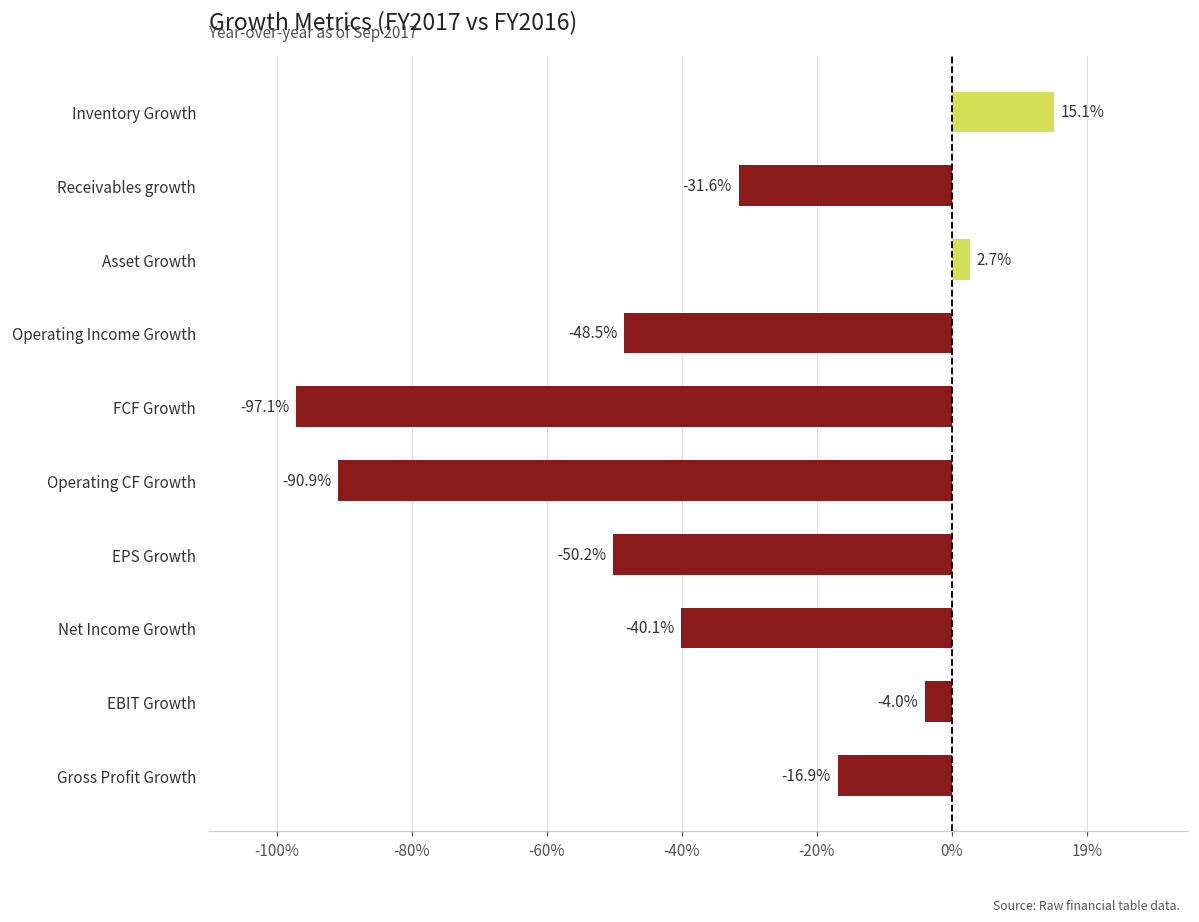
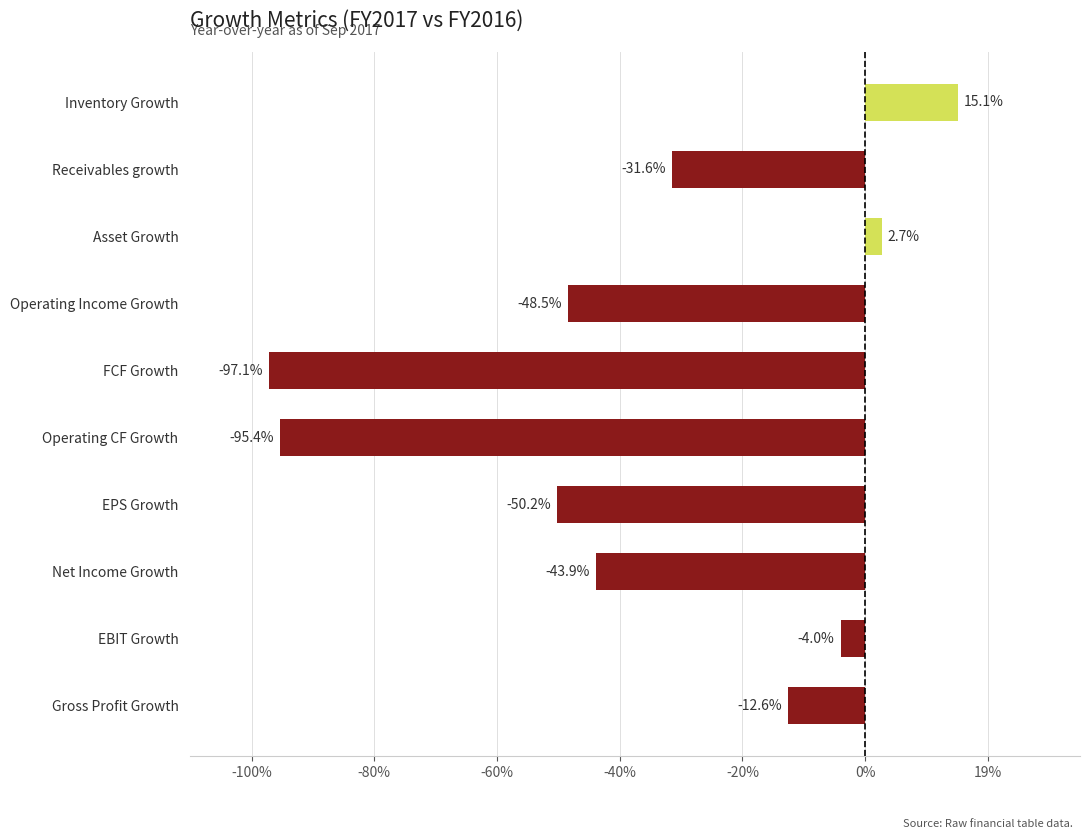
  {
    "Inventory Growth": "15.1%",
    "Receivables growth": "-31.6%",
    "Asset Growth": "2.7%",
    "Operating Income Growth": "-48.5%",
    "FCF Growth": "-97.1%",
-   "Operating CF Growth": "-90.9%",
+   "Operating CF Growth": "-95.4%",
    "EPS Growth": "-50.2%",
-   "Net Income Growth": "-40.1%",
+   "Net Income Growth": "-43.9%",
    "EBIT Growth": "-4.0%",
-   "Gross Profit Growth": "-16.9%"
+   "Gross Profit Growth": "-12.6%"
  }
